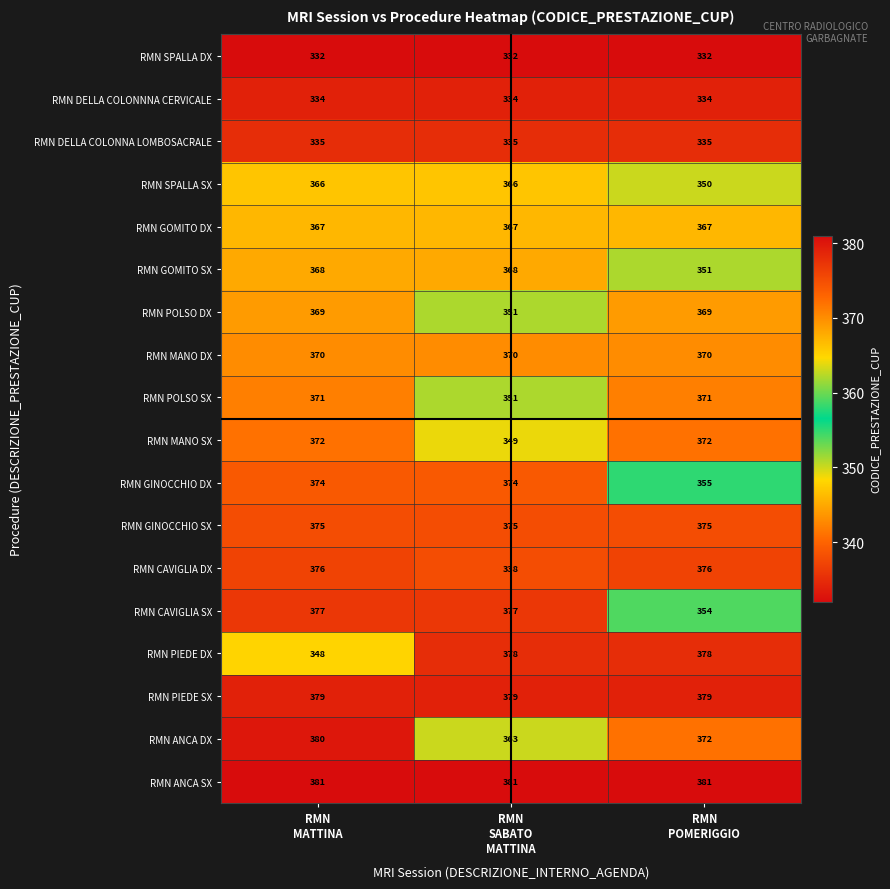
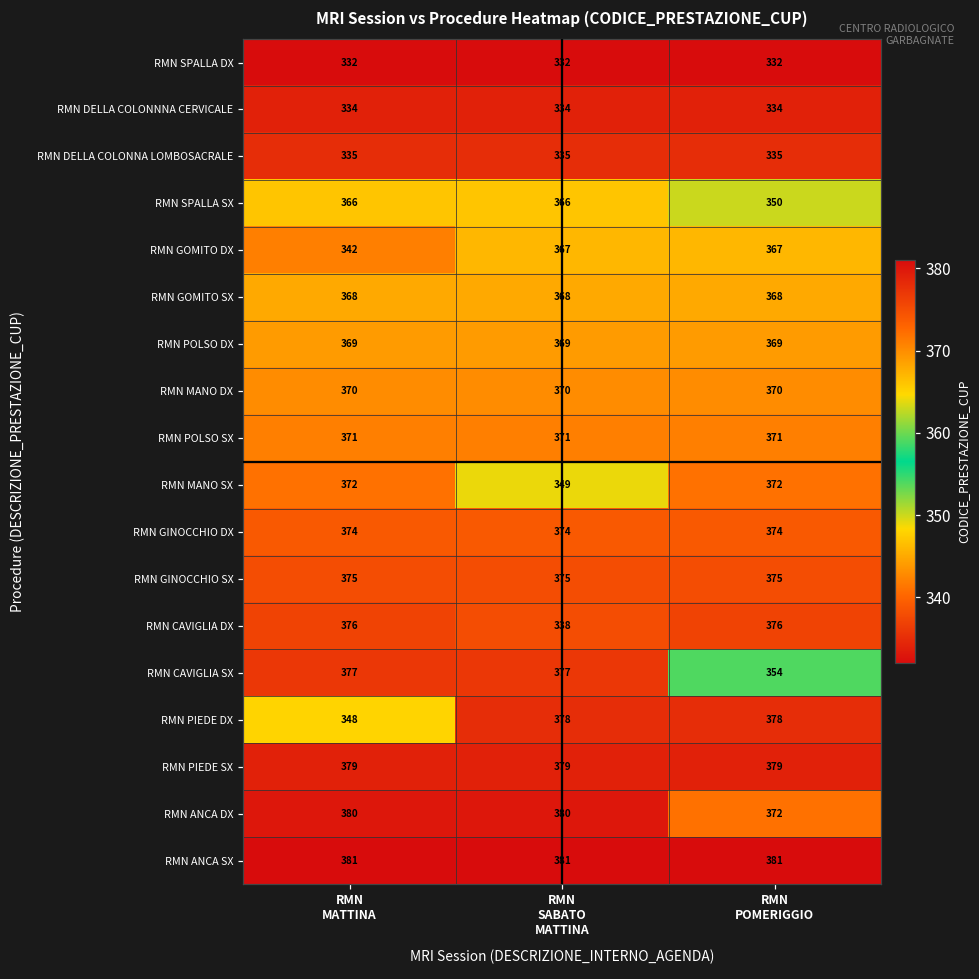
  {
    "RMN SPALLA DX": {
      "RMN MATTINA": 332,
      "RMN SABATO MATTINA": 332,
      "RMN POMERIGGIO": 332
    },
    "RMN DELLA COLONNNA CERVICALE": {
      "RMN MATTINA": 334,
      "RMN SABATO MATTINA": 334,
      "RMN POMERIGGIO": 334
    },
    "RMN DELLA COLONNA LOMBOSACRALE": {
      "RMN MATTINA": 335,
      "RMN SABATO MATTINA": 335,
      "RMN POMERIGGIO": 335
    },
    "RMN SPALLA SX": {
      "RMN MATTINA": 366,
      "RMN SABATO MATTINA": 366,
      "RMN POMERIGGIO": 350
    },
    "RMN GOMITO DX": {
-     "RMN MATTINA": 367,
+     "RMN MATTINA": 342,
      "RMN SABATO MATTINA": 367,
      "RMN POMERIGGIO": 367
    },
    "RMN GOMITO SX": {
      "RMN MATTINA": 368,
      "RMN SABATO MATTINA": 368,
-     "RMN POMERIGGIO": 351
+     "RMN POMERIGGIO": 368
    },
    "RMN POLSO DX": {
      "RMN MATTINA": 369,
-     "RMN SABATO MATTINA": 351,
+     "RMN SABATO MATTINA": 369,
      "RMN POMERIGGIO": 369
    },
    "RMN MANO DX": {
      "RMN MATTINA": 370,
      "RMN SABATO MATTINA": 370,
      "RMN POMERIGGIO": 370
    },
    "RMN POLSO SX": {
      "RMN MATTINA": 371,
-     "RMN SABATO MATTINA": 351,
+     "RMN SABATO MATTINA": 371,
      "RMN POMERIGGIO": 371
    },
    "RMN MANO SX": {
      "RMN MATTINA": 372,
      "RMN SABATO MATTINA": 349,
      "RMN POMERIGGIO": 372
    },
    "RMN GINOCCHIO DX": {
      "RMN MATTINA": 374,
      "RMN SABATO MATTINA": 374,
-     "RMN POMERIGGIO": 355
+     "RMN POMERIGGIO": 374
    },
    "RMN GINOCCHIO SX": {
      "RMN MATTINA": 375,
      "RMN SABATO MATTINA": 375,
      "RMN POMERIGGIO": 375
    },
    "RMN CAVIGLIA DX": {
      "RMN MATTINA": 376,
      "RMN SABATO MATTINA": 338,
      "RMN POMERIGGIO": 376
    },
    "RMN CAVIGLIA SX": {
      "RMN MATTINA": 377,
      "RMN SABATO MATTINA": 377,
      "RMN POMERIGGIO": 354
    },
    "RMN PIEDE DX": {
      "RMN MATTINA": 348,
      "RMN SABATO MATTINA": 378,
      "RMN POMERIGGIO": 378
    },
    "RMN PIEDE SX": {
      "RMN MATTINA": 379,
      "RMN SABATO MATTINA": 379,
      "RMN POMERIGGIO": 379
    },
    "RMN ANCA DX": {
      "RMN MATTINA": 380,
-     "RMN SABATO MATTINA": 363,
+     "RMN SABATO MATTINA": 380,
      "RMN POMERIGGIO": 372
    },
    "RMN ANCA SX": {
      "RMN MATTINA": 381,
      "RMN SABATO MATTINA": 381,
      "RMN POMERIGGIO": 381
    }
  }
